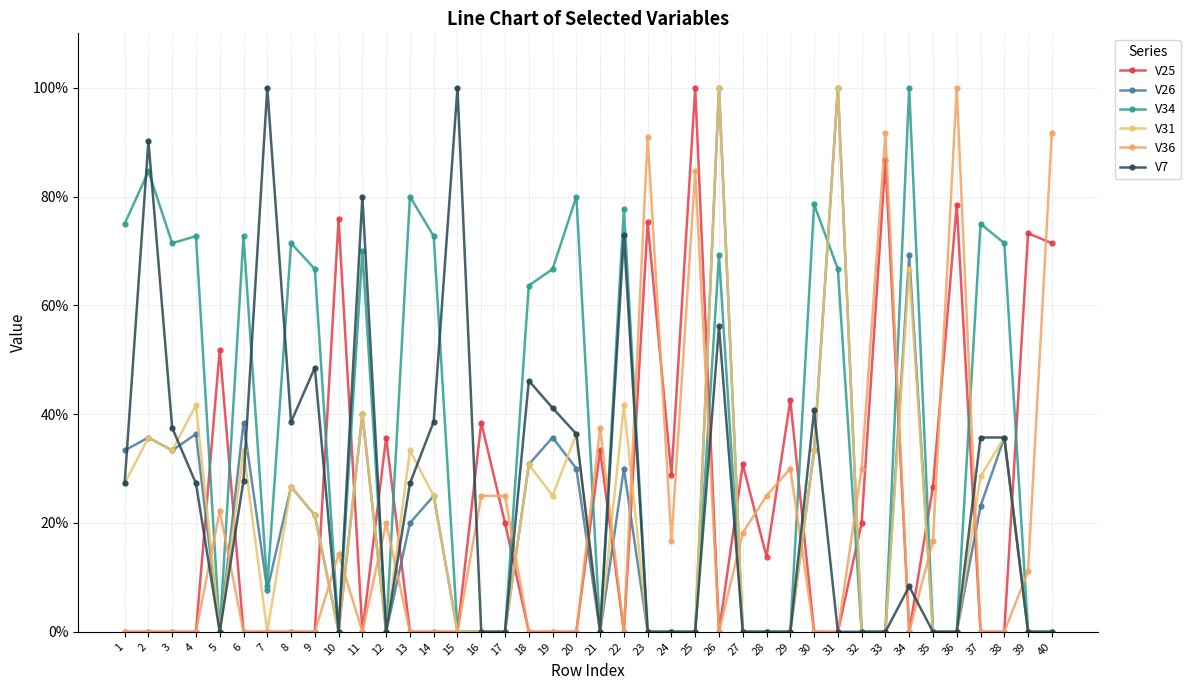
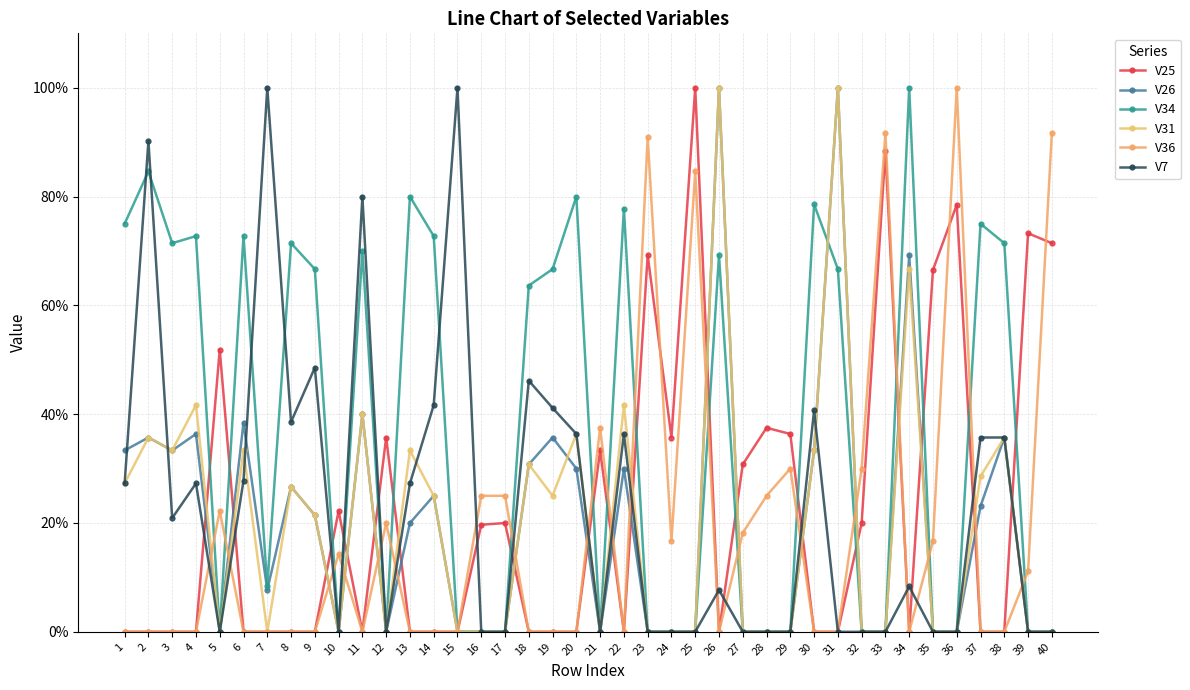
  {
    "V25": {
      "5": "52%",
-     "10": "76%",
+     "10": "22%",
      "12": "36%",
-     "16": "38%",
+     "16": "20%",
      "17": "20%",
      "21": "33%",
-     "23": "75%",
-     "24": "29%",
+     "23": "69%",
+     "24": "36%",
      "25": "100%",
      "27": "31%",
-     "28": "14%",
-     "29": "43%",
+     "28": "38%",
+     "29": "36%",
      "32": "20%",
-     "33": "87%",
-     "35": "27%",
+     "33": "88%",
+     "35": "67%",
      "36": "79%",
      "39": "73%",
      "40": "71%"
    },
    "V7": {
      "2": "90%",
-     "3": "38%",
+     "3": "21%",
      "4": "27%",
      "6": "28%",
      "7": "100%",
      "8": "39%",
      "9": "49%",
      "11": "80%",
      "13": "27%",
-     "14": "39%",
+     "14": "42%",
      "15": "100%",
      "18": "46%",
      "19": "41%",
-     "22": "73%",
-     "26": "56%",
+     "22": "36%",
+     "26": "8%",
      "30": "41%",
      "34": "8%",
      "37": "36%"
    }
  }
